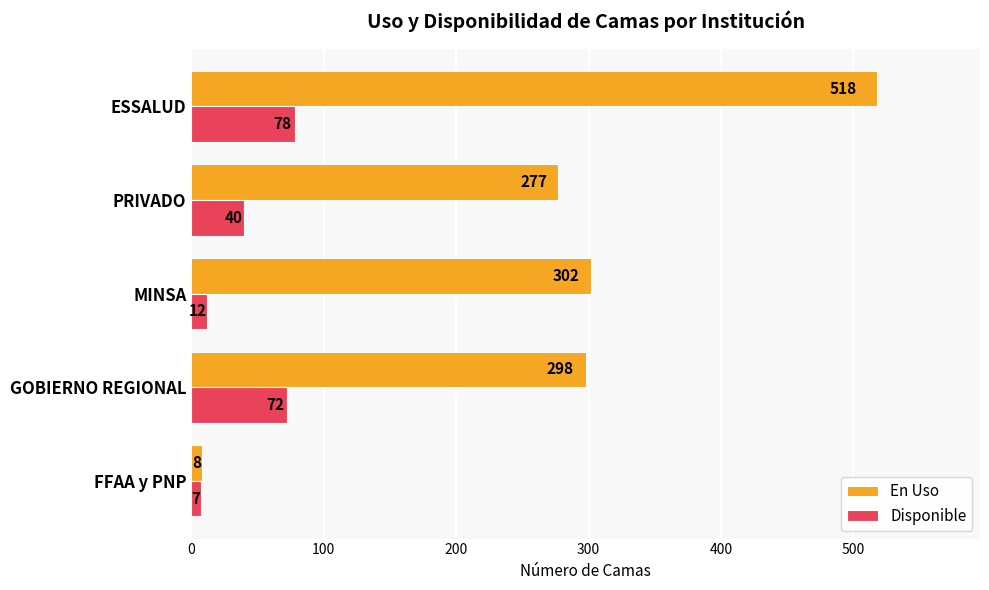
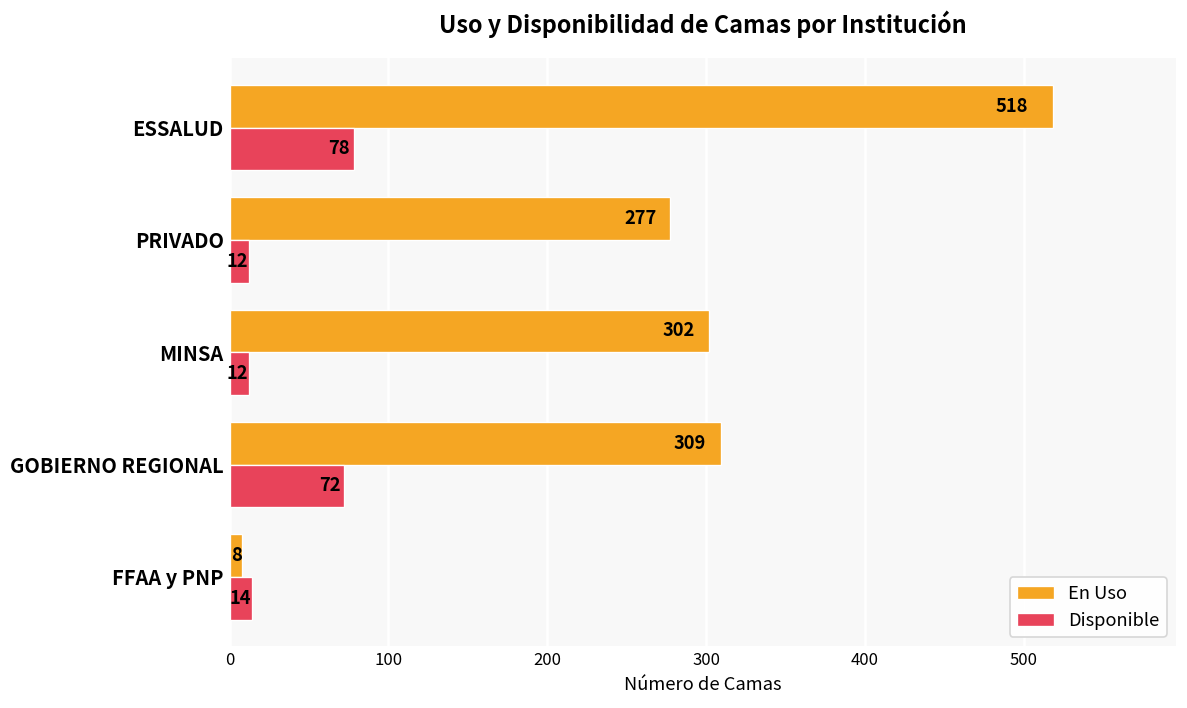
  {
    "En Uso": {
      "ESSALUD": 518,
      "PRIVADO": 277,
      "MINSA": 302,
-     "GOBIERNO REGIONAL": 298,
+     "GOBIERNO REGIONAL": 309,
      "FFAA y PNP": 8
    },
    "Disponible": {
      "ESSALUD": 78,
-     "PRIVADO": 40,
+     "PRIVADO": 12,
      "MINSA": 12,
      "GOBIERNO REGIONAL": 72,
-     "FFAA y PNP": 7
+     "FFAA y PNP": 14
    }
  }
